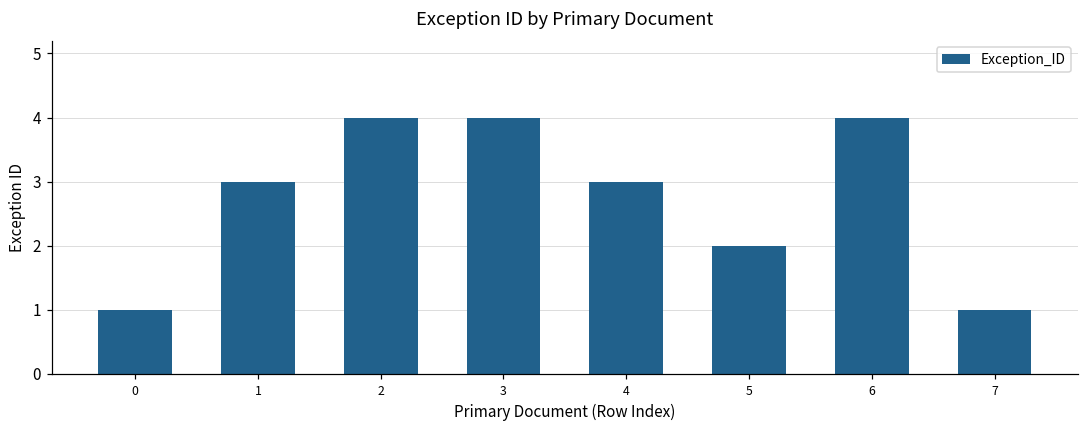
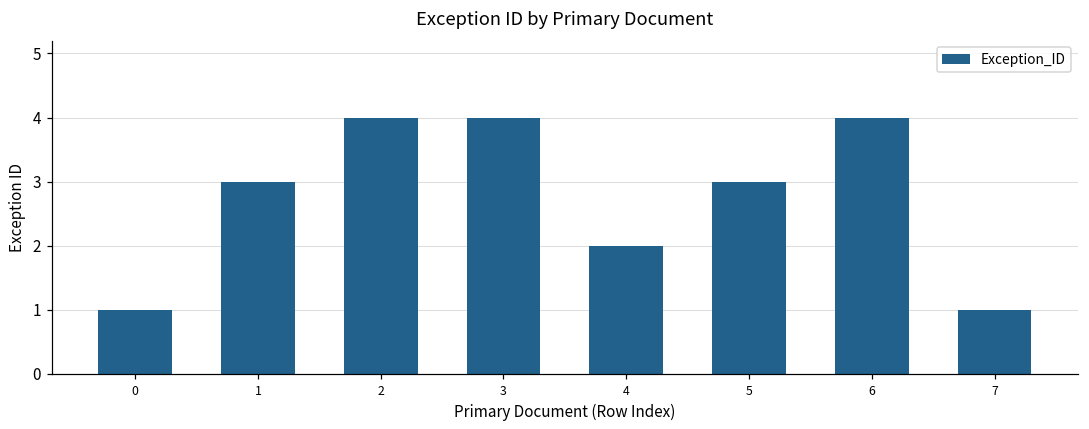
  {
    "0": 1,
    "1": 3,
    "2": 4,
    "3": 4,
-   "4": 3,
-   "5": 2,
+   "4": 2,
+   "5": 3,
    "6": 4,
    "7": 1
  }
